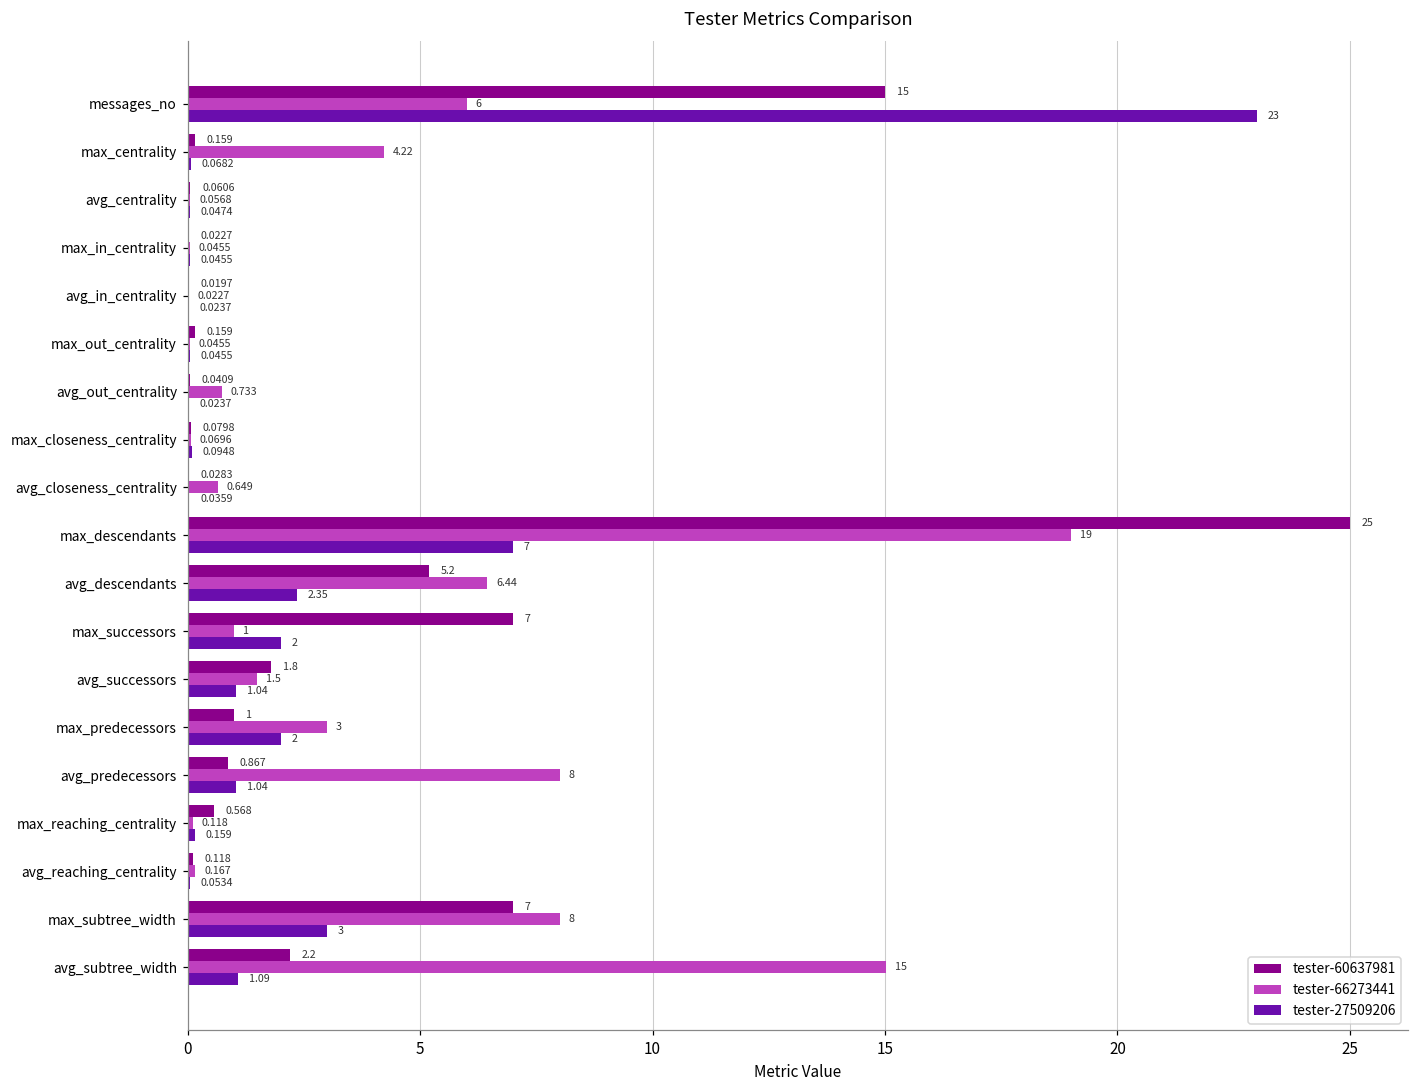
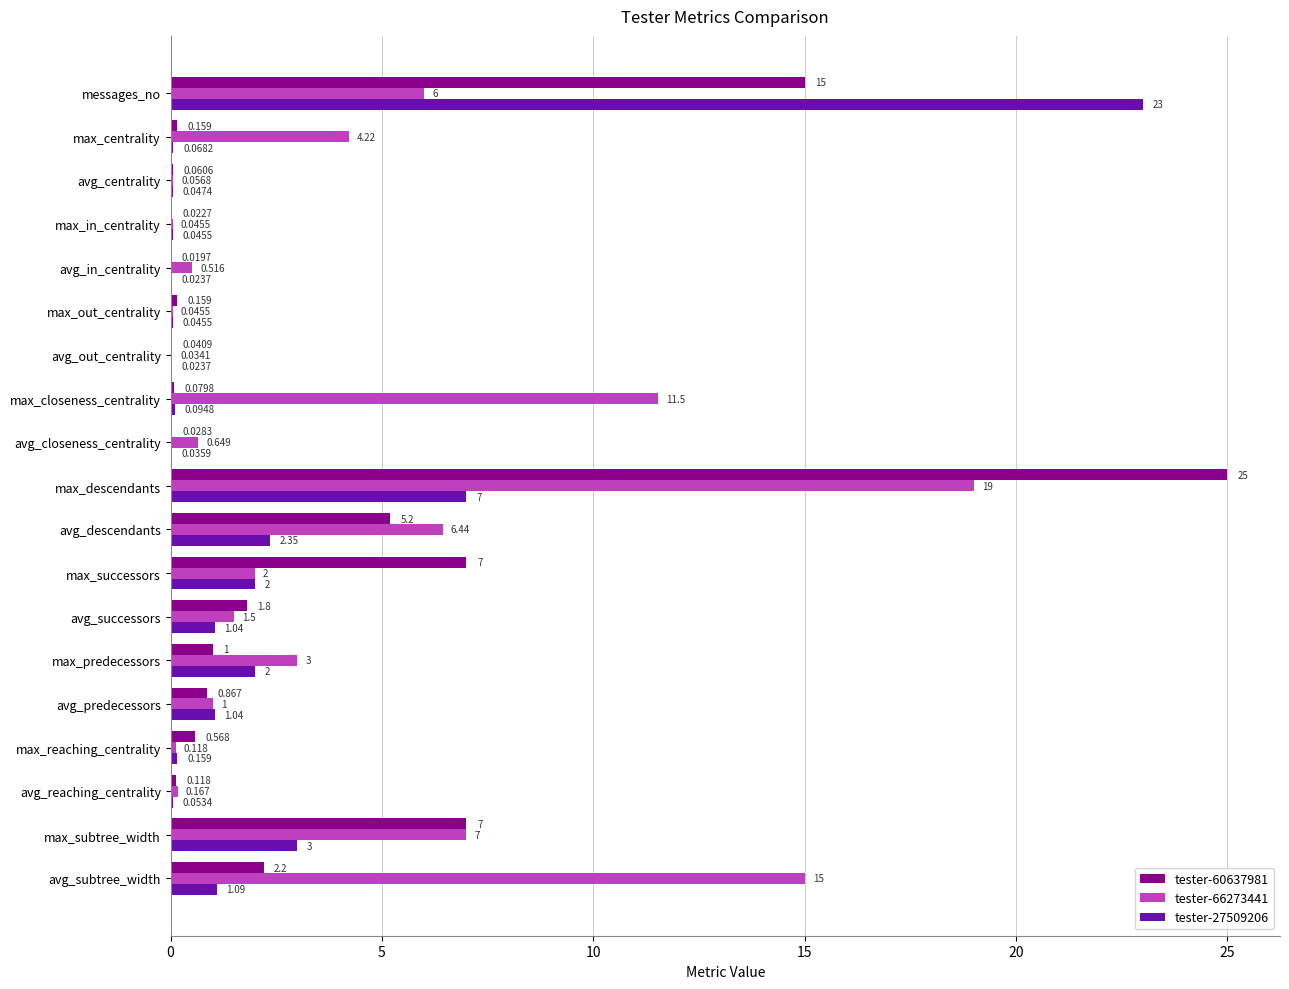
  {
    "tester-66273441": {
      "messages_no": 6,
      "max_centrality": 4.22,
      "avg_centrality": 0.0568,
      "max_in_centrality": 0.0455,
-     "avg_in_centrality": 0.0227,
+     "avg_in_centrality": 0.516,
      "max_out_centrality": 0.0455,
-     "avg_out_centrality": 0.733,
-     "max_closeness_centrality": 0.0696,
+     "avg_out_centrality": 0.0341,
+     "max_closeness_centrality": 11.5,
      "avg_closeness_centrality": 0.649,
      "max_descendants": 19,
      "avg_descendants": 6.44,
-     "max_successors": 1,
+     "max_successors": 2,
      "avg_successors": 1.5,
      "max_predecessors": 3,
-     "avg_predecessors": 8,
+     "avg_predecessors": 1,
      "max_reaching_centrality": 0.118,
      "avg_reaching_centrality": 0.167,
-     "max_subtree_width": 8,
+     "max_subtree_width": 7,
      "avg_subtree_width": 15
    }
  }
